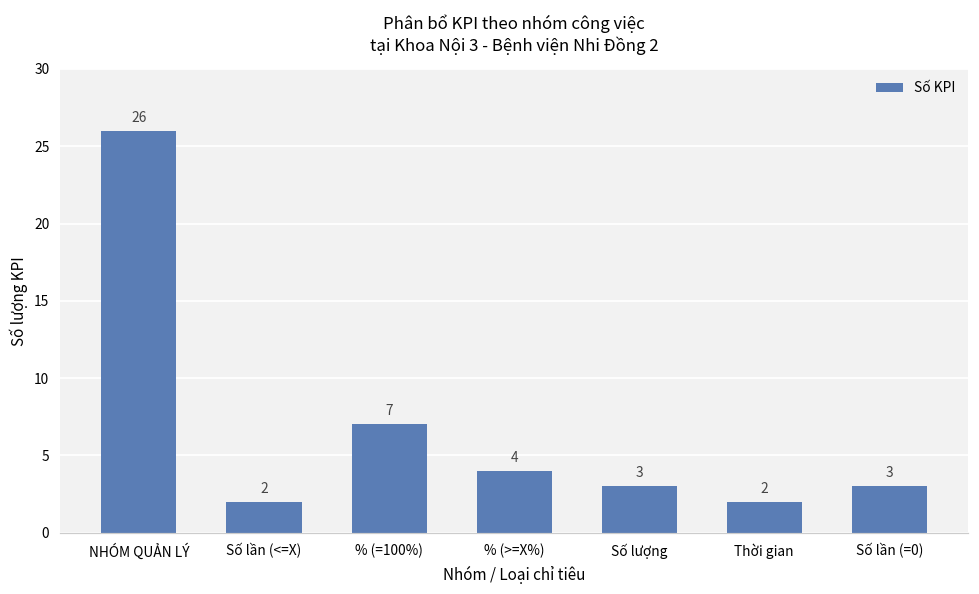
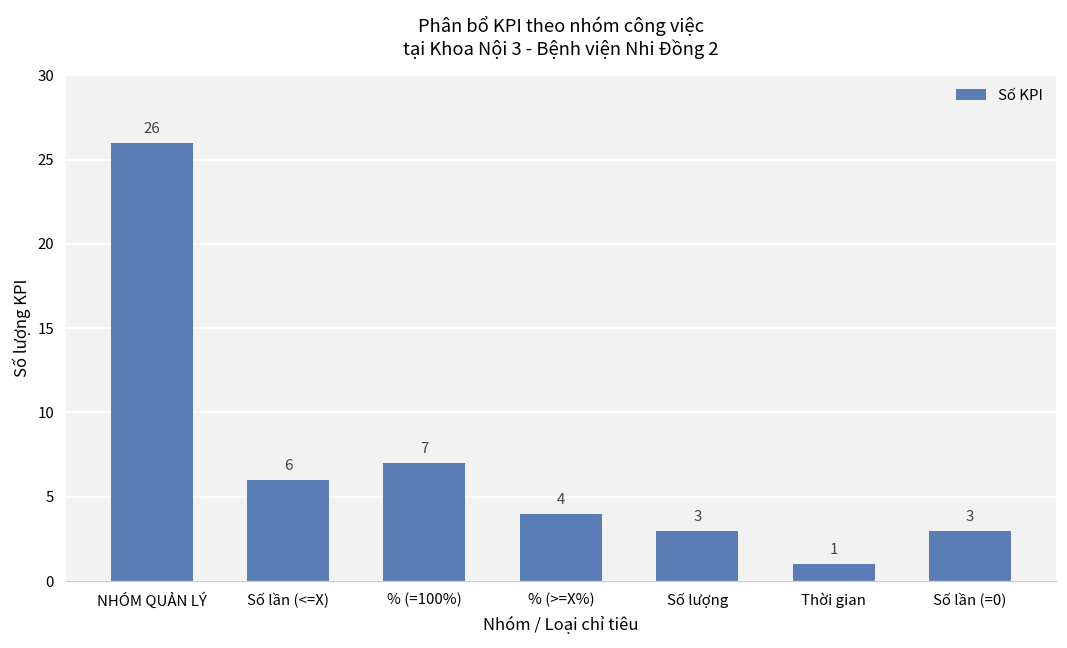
  {
    "NHÓM QUẢN LÝ": 26,
-   "Số lần (<=X)": 2,
+   "Số lần (<=X)": 6,
    "% (=100%)": 7,
    "% (>=X%)": 4,
    "Số lượng": 3,
-   "Thời gian": 2,
+   "Thời gian": 1,
    "Số lần (=0)": 3
  }
